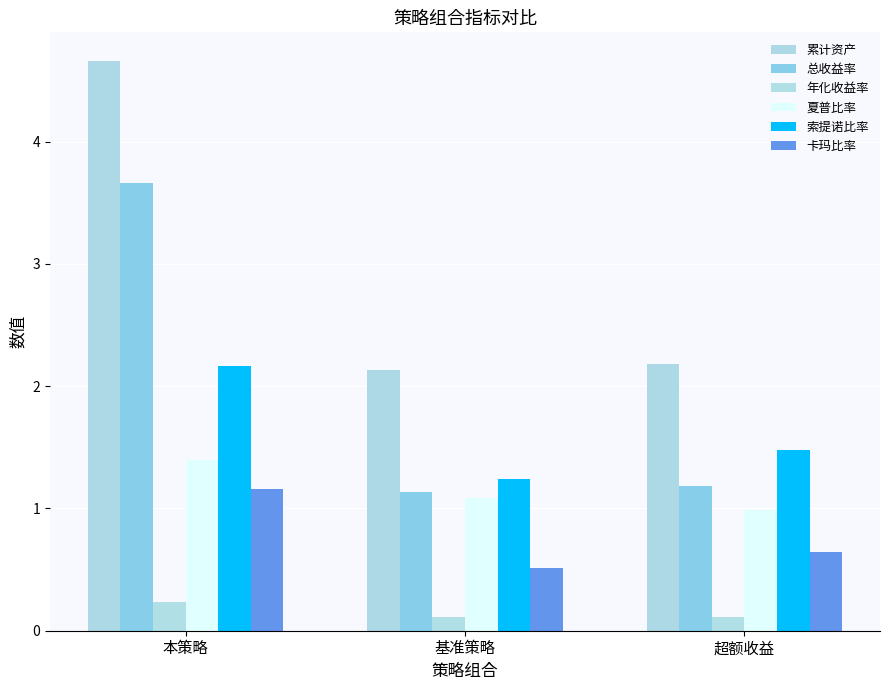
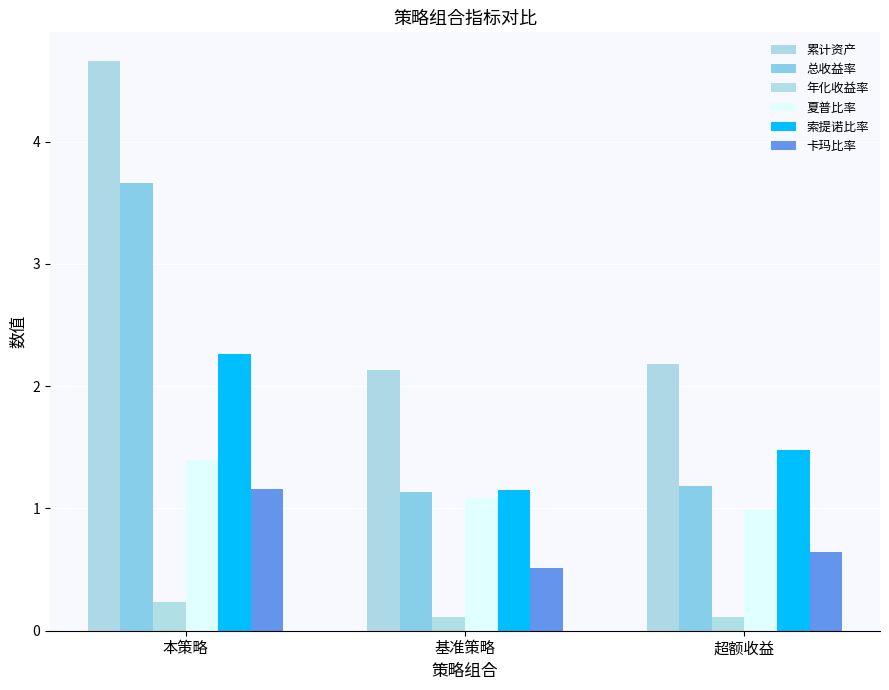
  {
    "夏普比率": {
      "本策略": 1.39,
      "基准策略": 1.09,
      "超额收益": 0.99
    },
    "索提诺比率": {
-     "本策略": 2.17,
-     "基准策略": 1.24,
+     "本策略": 2.26,
+     "基准策略": 1.15,
      "超额收益": 1.48
    },
    "卡玛比率": {
      "本策略": 1.16,
      "基准策略": 0.51,
      "超额收益": 0.64
    }
  }
